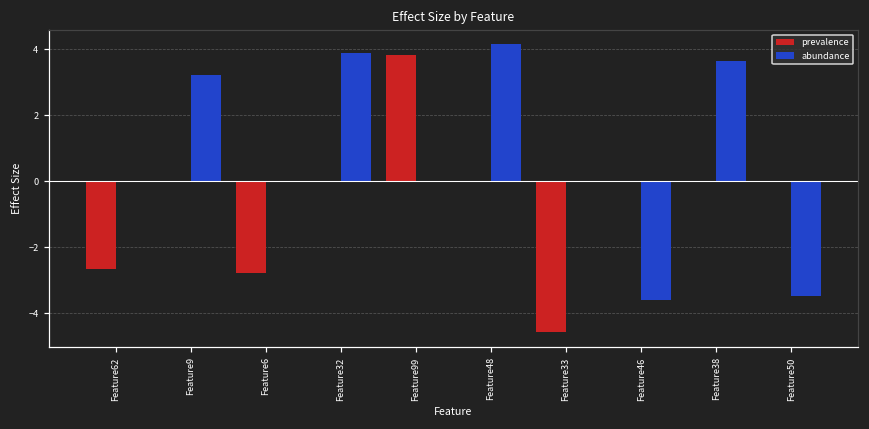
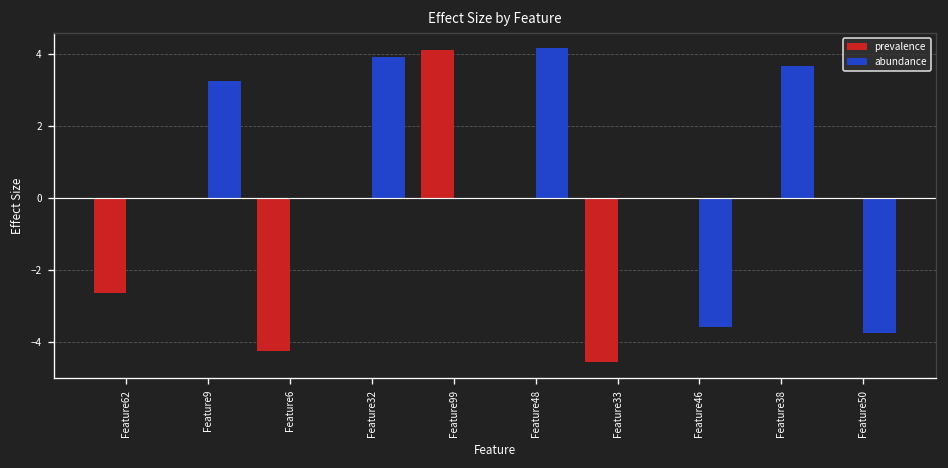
  {
    "prevalence": {
      "Feature62": -2.7,
      "Feature9": 0.0,
-     "Feature6": -2.8,
+     "Feature6": -4.3,
      "Feature32": 0.0,
-     "Feature99": 3.8,
+     "Feature99": 4.1,
      "Feature48": 0.0,
      "Feature33": -4.6,
      "Feature46": 0.0,
      "Feature38": 0.0,
      "Feature50": 0.0
    },
    "abundance": {
      "Feature62": 0.0,
      "Feature9": 3.2,
      "Feature6": 0.0,
      "Feature32": 3.9,
      "Feature99": 0.0,
      "Feature48": 4.1,
      "Feature33": 0.0,
      "Feature46": -3.6,
      "Feature38": 3.7,
-     "Feature50": -3.5
+     "Feature50": -3.8
    }
  }
